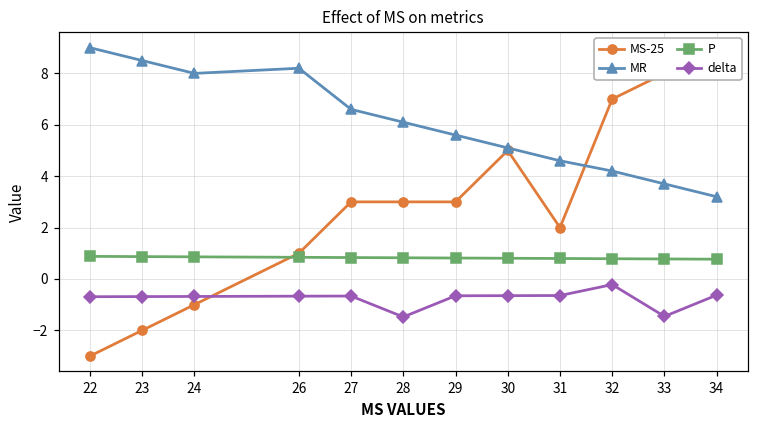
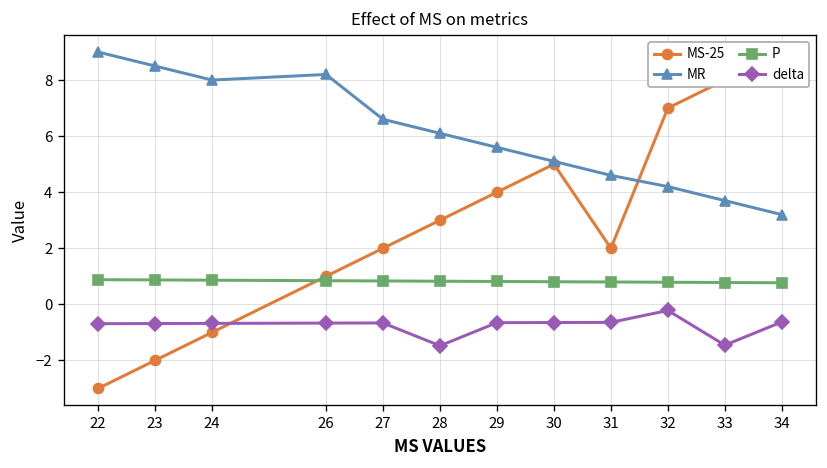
  {
    "MS-25": {
      "22": -3,
      "23": -2,
      "24": -1,
      "26": 1,
-     "27": 3,
+     "27": 2,
      "28": 3,
-     "29": 3,
+     "29": 4,
      "31": 2,
      "32": 7
    },
    "MR": {
      "22": 9,
      "23": 8.5,
      "24": 8,
      "26": 8.2,
      "27": 6.6,
      "28": 6,
      "29": 5.6,
      "31": 4.6,
      "32": 4.2,
      "33": 3.7,
      "34": 3.2
    },
    "P": {
      "22": 0.9,
      "23": 0.9,
      "24": 0.9,
      "26": 0.8,
      "27": 0.8,
      "28": 0.8,
      "29": 0.8,
      "30": 0.8,
      "31": 0.8,
      "32": 0.8,
      "33": 0.8,
      "34": 0.8
    },
    "delta": {
      "22": -0.7,
      "23": -0.7,
      "24": -0.7,
      "26": -0.7,
      "27": -0.7,
      "28": -1.5,
      "29": -0.7,
      "30": -0.6,
      "31": -0.6,
      "32": -0.2,
      "33": -1.5,
      "34": -0.6
    }
  }
